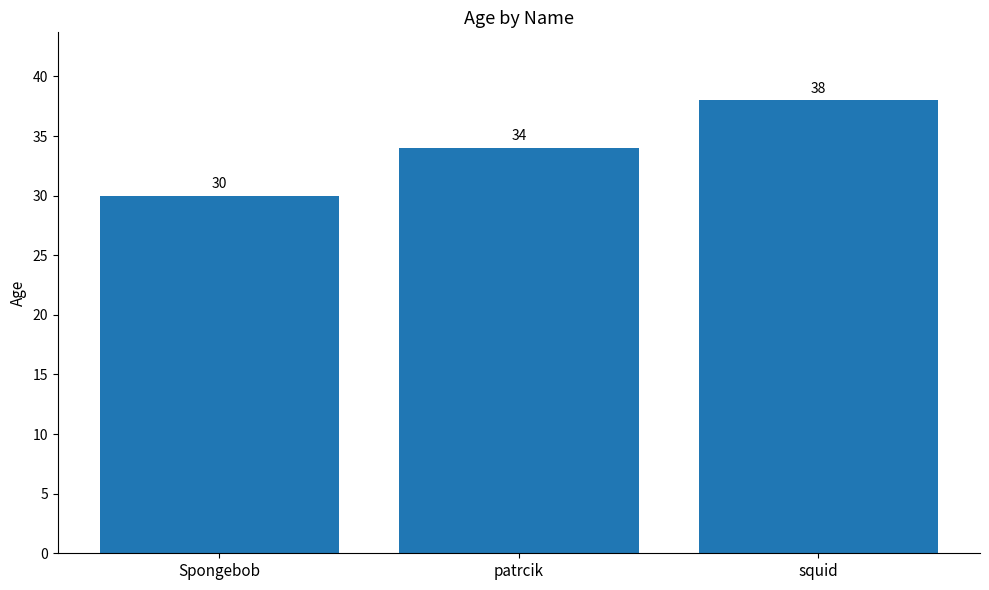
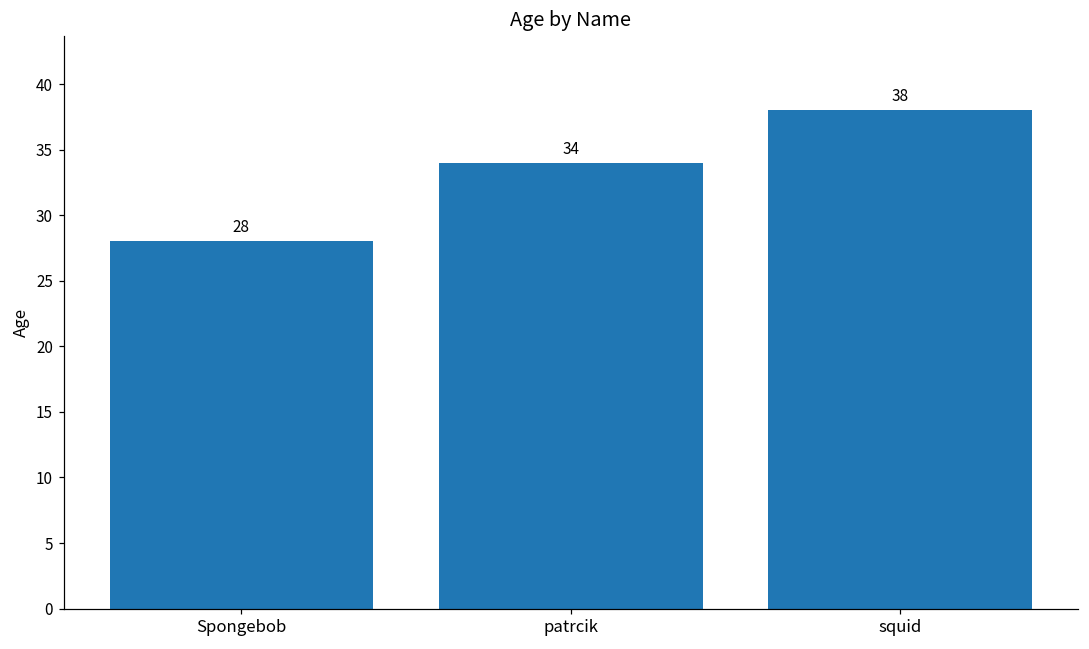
  {
-   "Spongebob": 30,
+   "Spongebob": 28,
    "patrcik": 34,
    "squid": 38
  }
